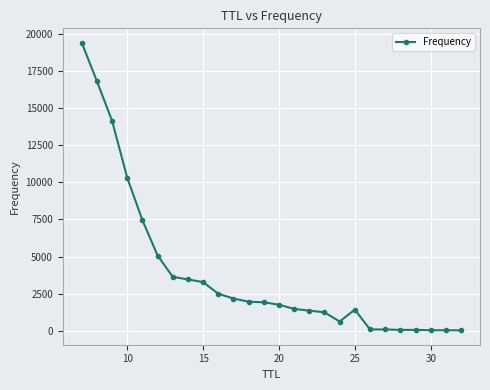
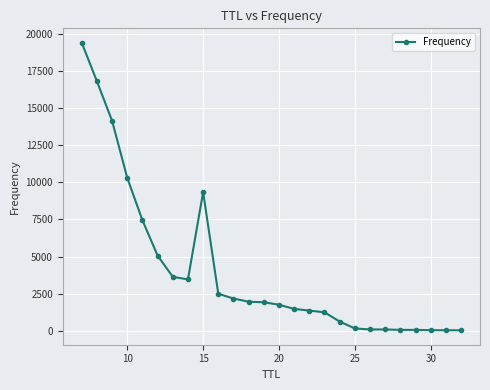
  {
    "10": 10300,
-   "15": 3300,
+   "15": 9300,
    "20": 1800,
-   "25": 1400,
+   "25": 200,
    "30": 0
  }
